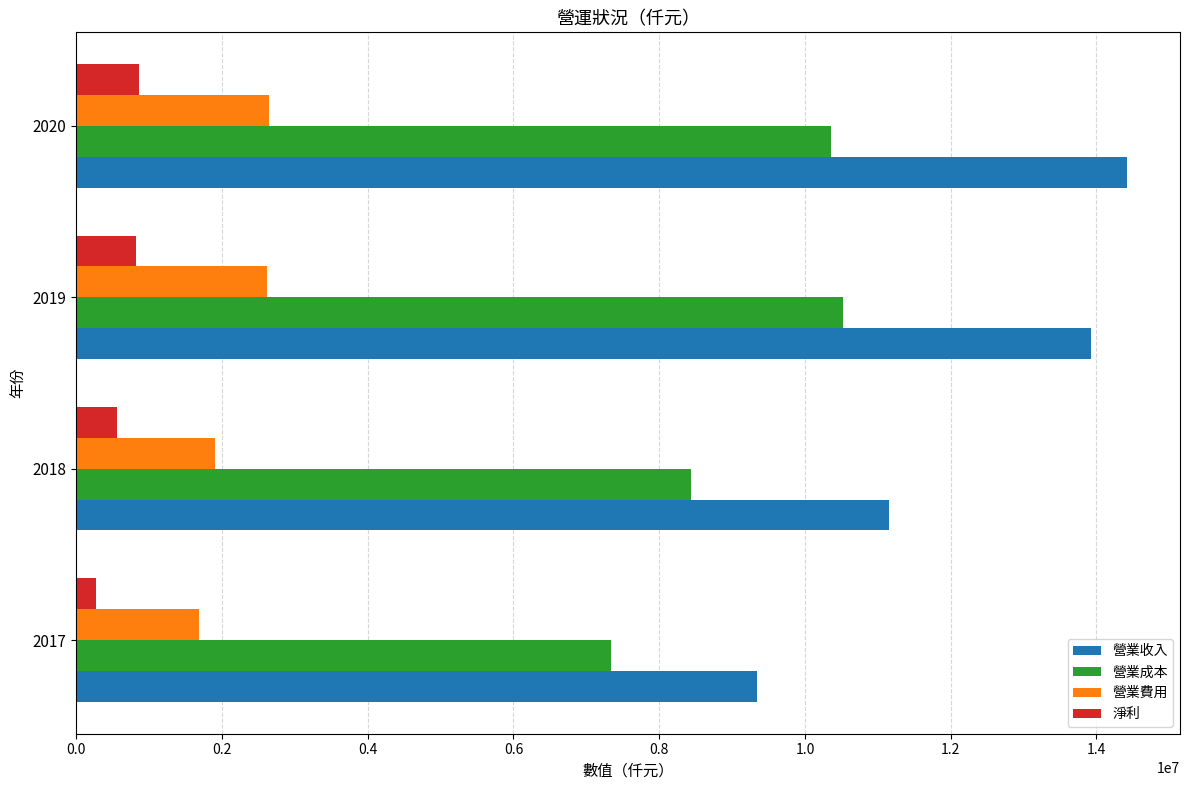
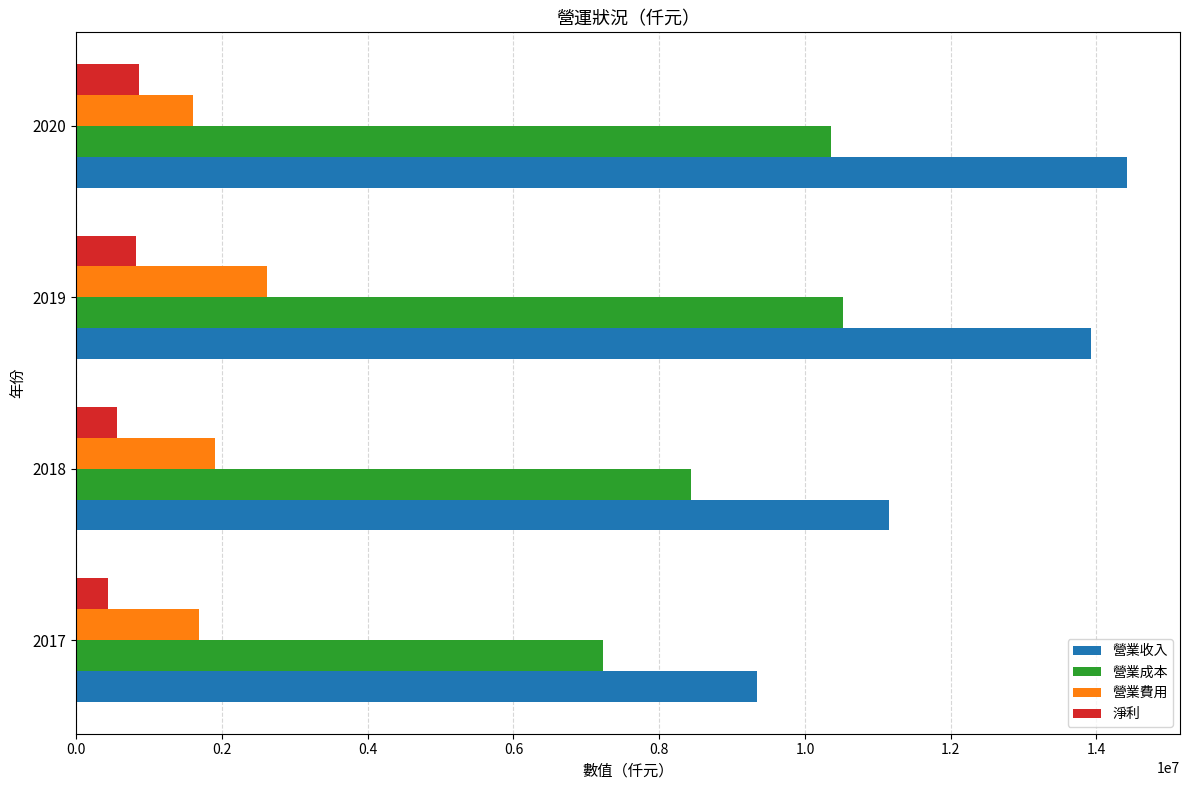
  {
    "營業收入": {
      "2020": 14400000,
      "2019": 13900000,
      "2018": 11200000,
      "2017": 9300000
    },
    "營業成本": {
      "2020": 10400000,
      "2019": 10500000,
      "2018": 8400000,
-     "2017": 7300000
+     "2017": 7200000
    },
    "營業費用": {
-     "2020": 2600000,
+     "2020": 1600000,
      "2019": 2600000,
      "2018": 1900000,
      "2017": 1700000
    },
    "淨利": {
      "2020": 900000,
      "2019": 800000,
      "2018": 600000,
-     "2017": 300000
+     "2017": 400000
    }
  }
